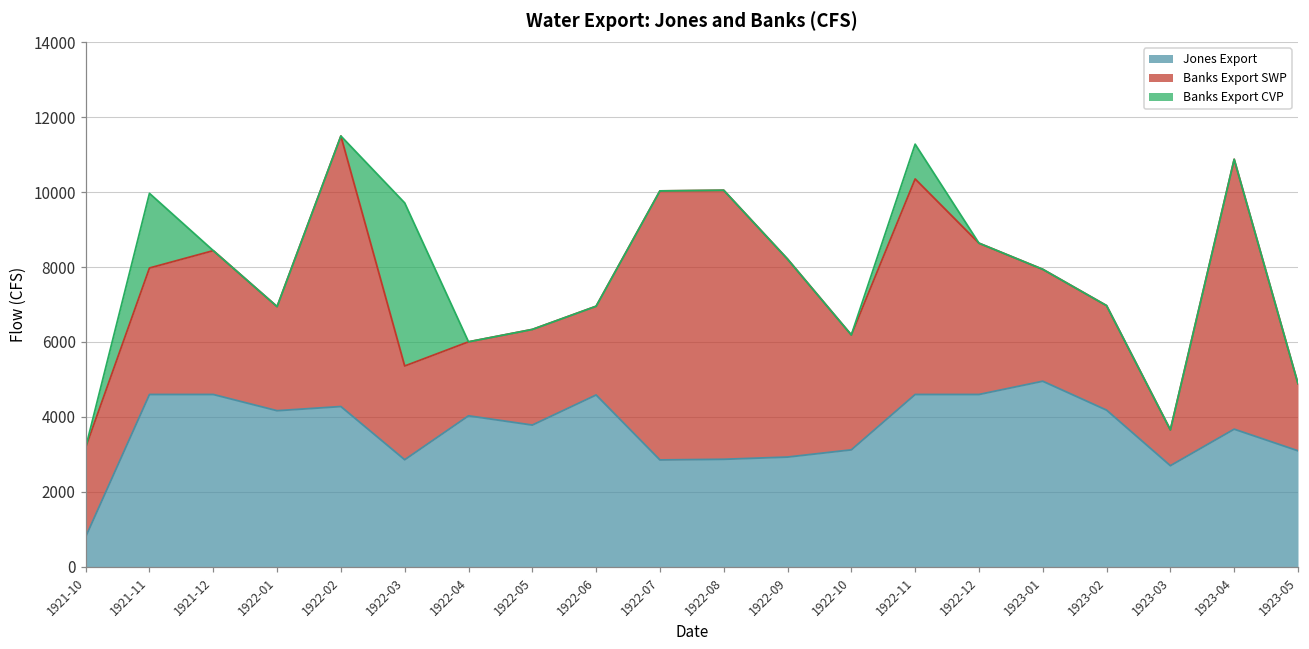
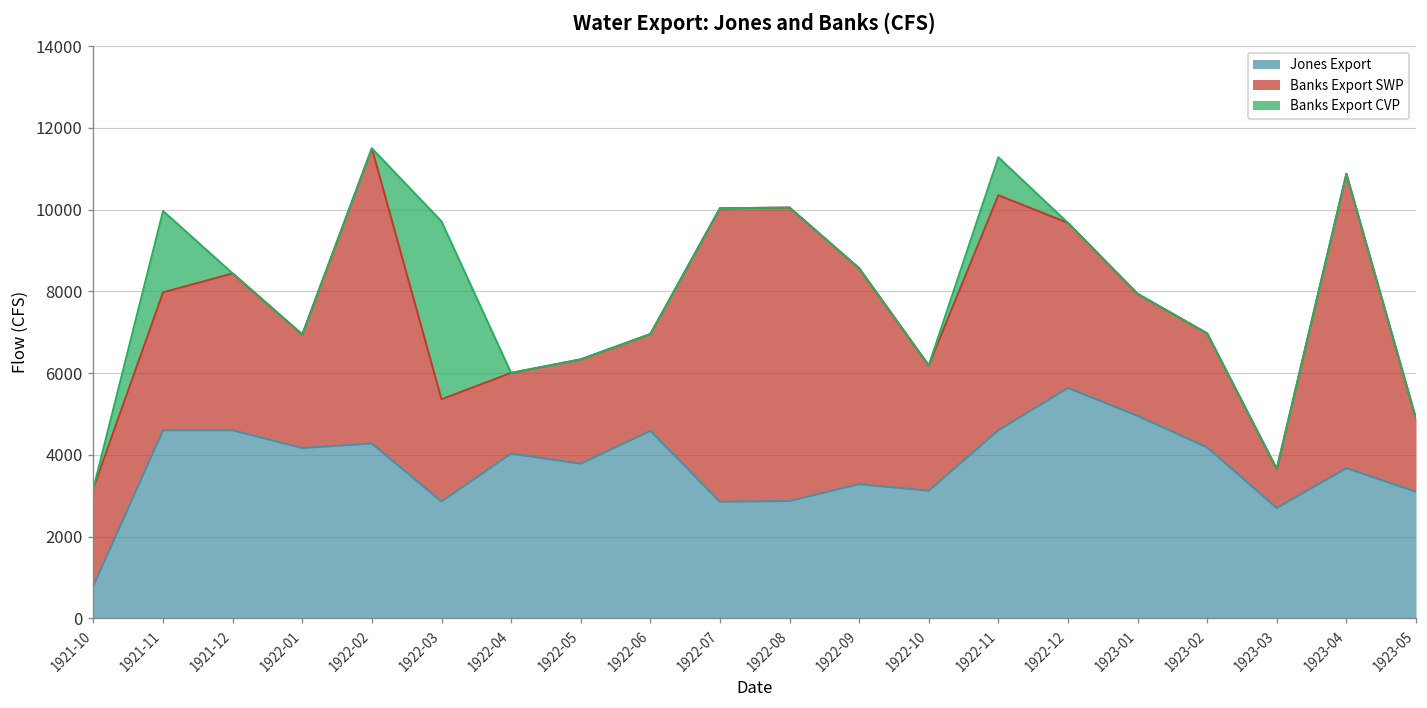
  {
    "Jones Export": {
      "1921-10": 800,
      "1921-11": 4600,
      "1921-12": 4600,
      "1922-01": 4200,
      "1922-02": 4300,
      "1922-03": 2900,
      "1922-04": 4000,
      "1922-05": 3800,
      "1922-06": 4600,
      "1922-07": 2900,
      "1922-08": 2900,
-     "1922-09": 2900,
+     "1922-09": 3300,
      "1922-10": 3100,
      "1922-11": 4600,
-     "1922-12": 4600,
+     "1922-12": 5600,
      "1923-01": 5000,
      "1923-02": 4200,
      "1923-03": 2700,
      "1923-04": 3700,
      "1923-05": 3100
    },
    "Banks Export SWP": {
      "1921-11": 3400,
      "1922-03": 2500,
      "1922-11": 5800
    },
    "Banks Export CVP": {
      "1921-11": 2000,
      "1922-03": 4400,
      "1922-11": 900
    }
  }
